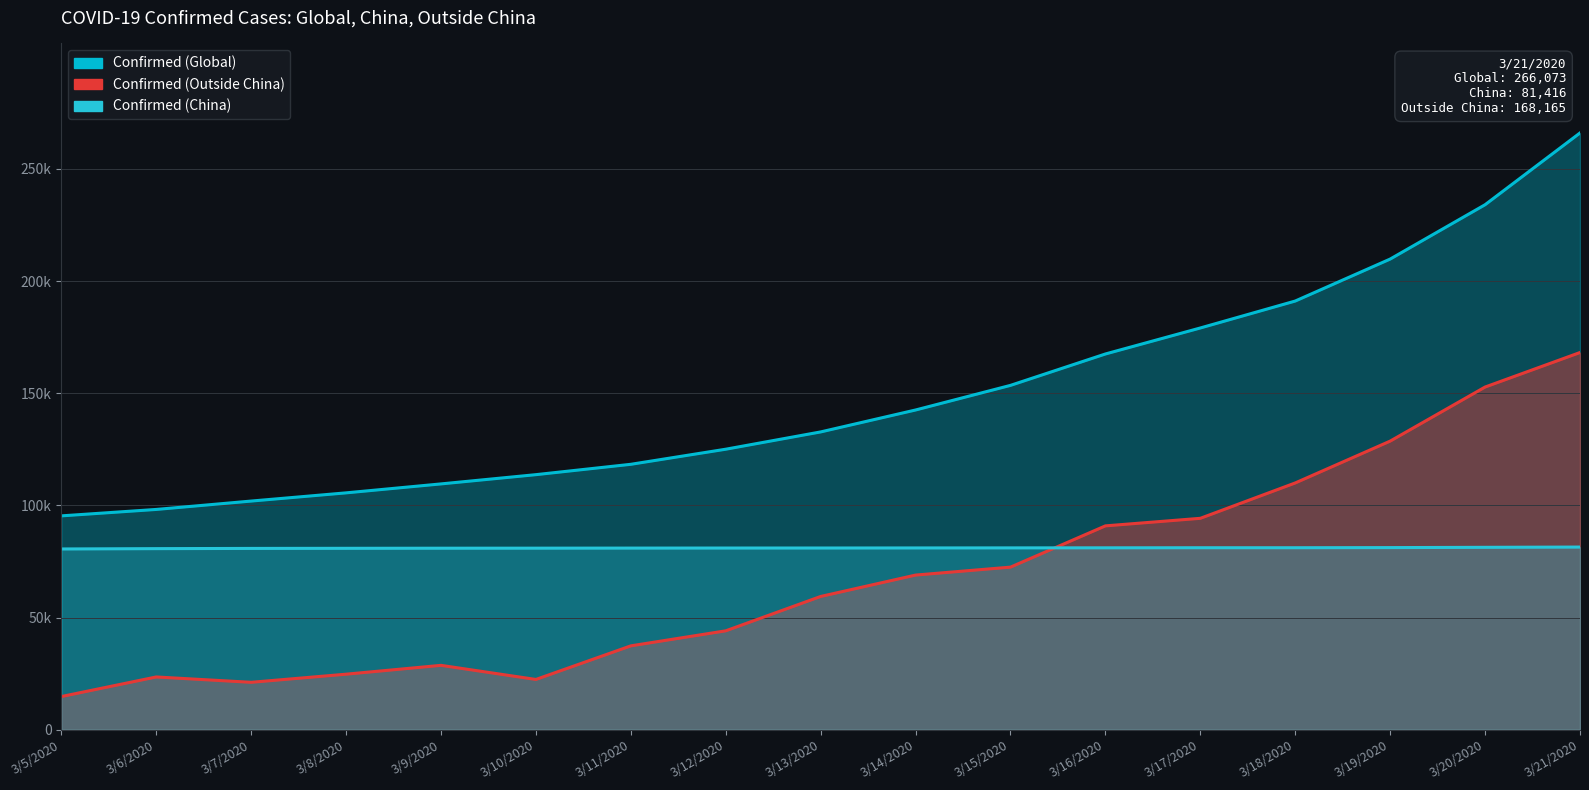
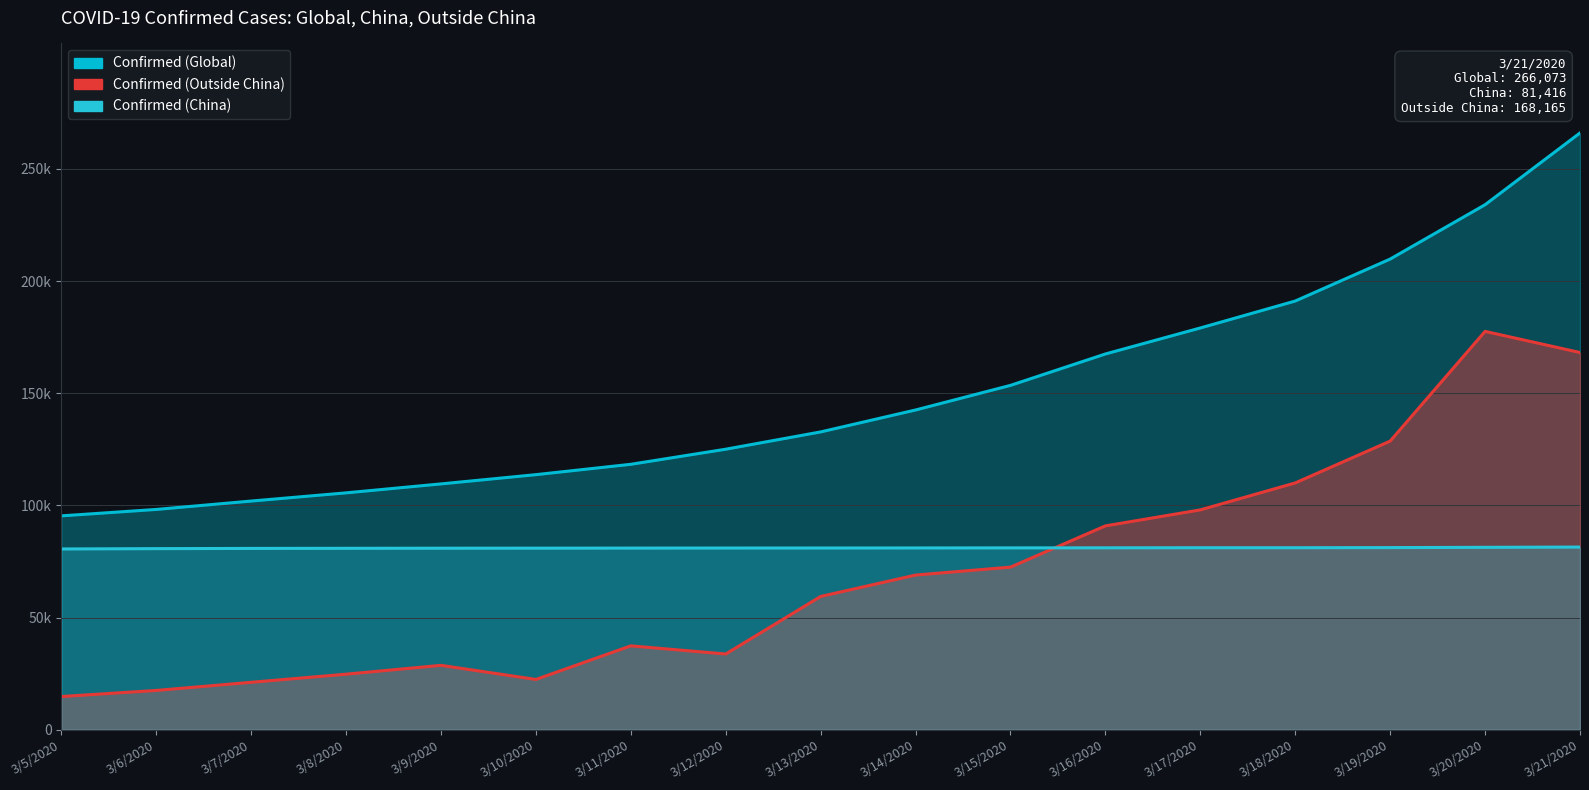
  {
    "Confirmed (Outside China)": {
      "3/5/2020": 15000,
-     "3/6/2020": 23000,
+     "3/6/2020": 17000,
      "3/7/2020": 21000,
      "3/8/2020": 25000,
      "3/9/2020": 29000,
      "3/10/2020": 22000,
      "3/11/2020": 37000,
-     "3/12/2020": 44000,
+     "3/12/2020": 34000,
      "3/13/2020": 59000,
      "3/14/2020": 69000,
      "3/15/2020": 72000,
      "3/16/2020": 91000,
-     "3/17/2020": 94000,
+     "3/17/2020": 98000,
      "3/18/2020": 110000,
      "3/19/2020": 129000,
-     "3/20/2020": 153000,
+     "3/20/2020": 178000,
      "3/21/2020": 168000
    }
  }
